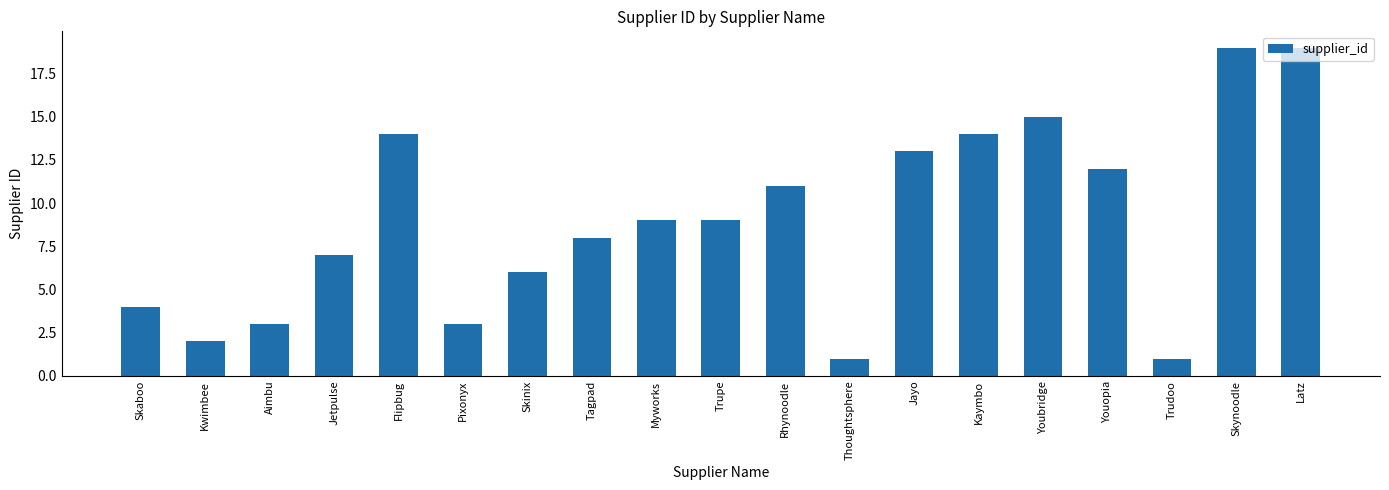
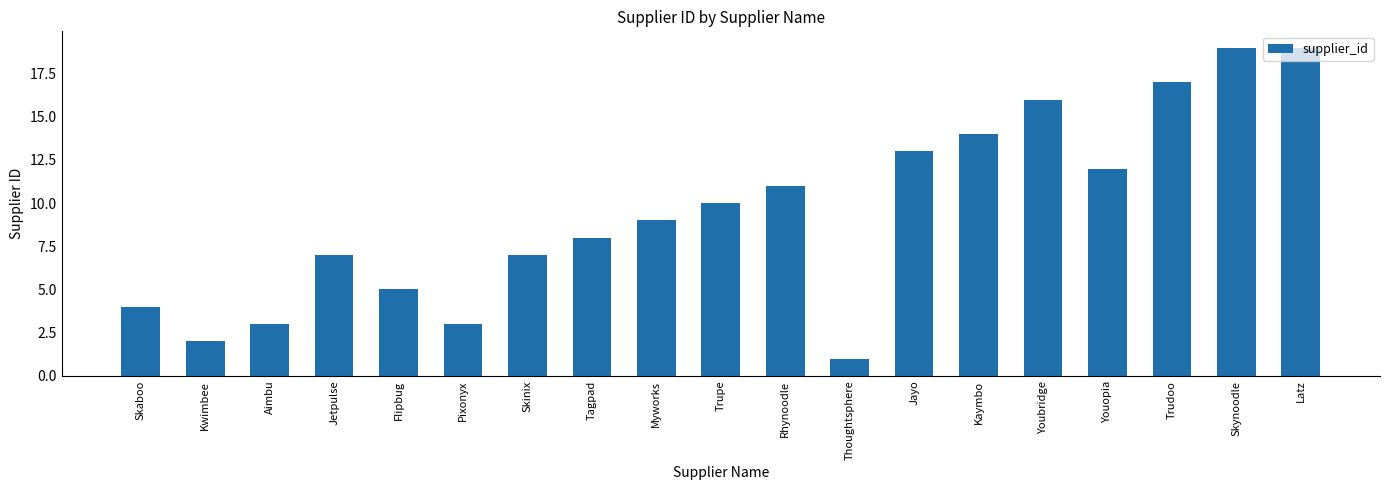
  {
    "Skaboo": 4,
    "Kwimbee": 2,
    "Aimbu": 3,
    "Jetpulse": 7,
-   "Flipbug": 14,
+   "Flipbug": 5,
    "Pixonyx": 3,
-   "Skinix": 6,
+   "Skinix": 7,
    "Tagpad": 8,
    "Myworks": 9,
-   "Trupe": 9,
+   "Trupe": 10,
    "Rhynoodle": 11,
    "Thoughtsphere": 1,
    "Jayo": 13,
    "Kaymbo": 14,
-   "Youbridge": 15,
+   "Youbridge": 16,
    "Youopia": 12,
-   "Trudoo": 1,
+   "Trudoo": 17,
    "Skynoodle": 19
  }
